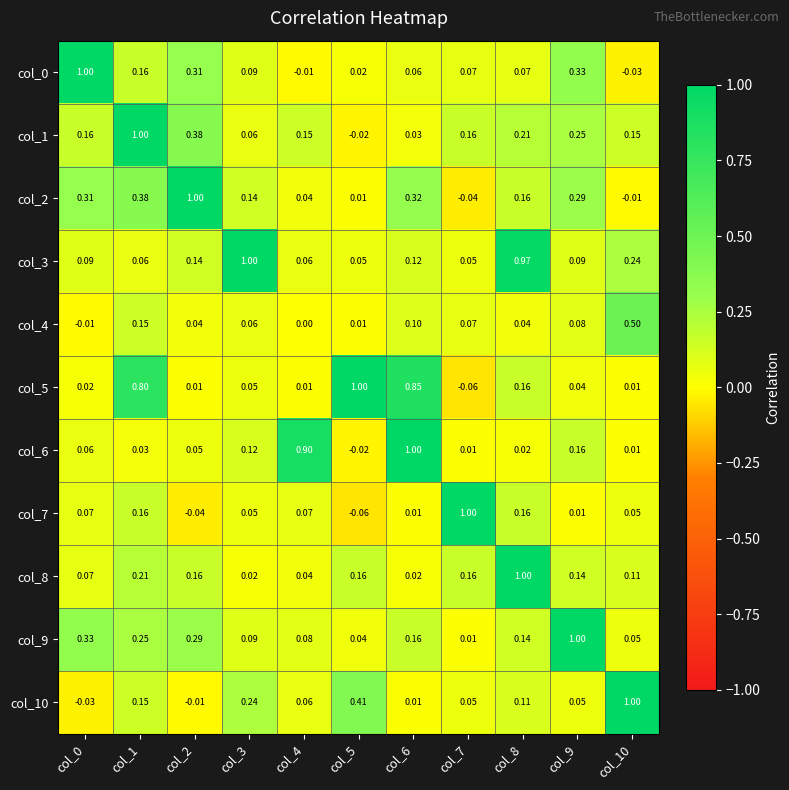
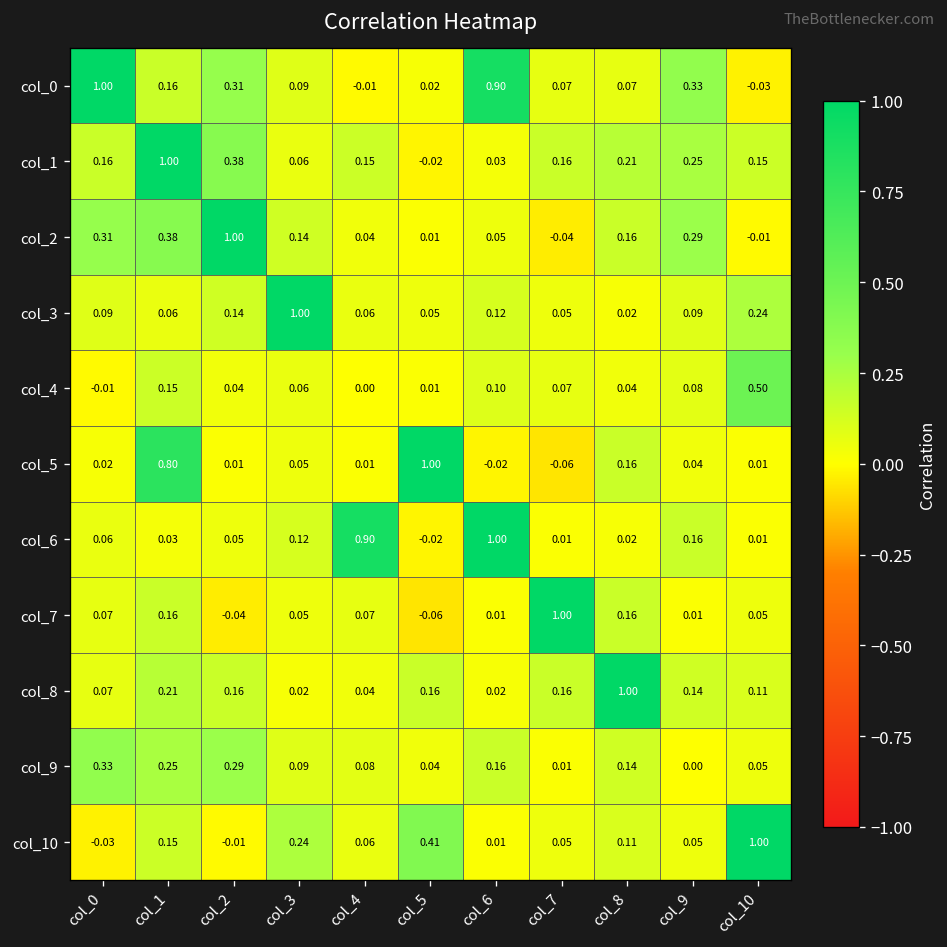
  {
    "col_0": {
      "col_0": 1.00,
      "col_1": 0.16,
      "col_2": 0.31,
      "col_3": 0.09,
      "col_4": -0.01,
      "col_5": 0.02,
-     "col_6": 0.06,
+     "col_6": 0.90,
      "col_7": 0.07,
      "col_8": 0.07,
      "col_9": 0.33,
      "col_10": -0.03
    },
    "col_1": {
      "col_0": 0.16,
      "col_1": 1.00,
      "col_2": 0.38,
      "col_3": 0.06,
      "col_4": 0.15,
      "col_5": -0.02,
      "col_6": 0.03,
      "col_7": 0.16,
      "col_8": 0.21,
      "col_9": 0.25,
      "col_10": 0.15
    },
    "col_2": {
      "col_0": 0.31,
      "col_1": 0.38,
      "col_2": 1.00,
      "col_3": 0.14,
      "col_4": 0.04,
      "col_5": 0.01,
-     "col_6": 0.32,
+     "col_6": 0.05,
      "col_7": -0.04,
      "col_8": 0.16,
      "col_9": 0.29,
      "col_10": -0.01
    },
    "col_3": {
      "col_0": 0.09,
      "col_1": 0.06,
      "col_2": 0.14,
      "col_3": 1.00,
      "col_4": 0.06,
      "col_5": 0.05,
      "col_6": 0.12,
      "col_7": 0.05,
-     "col_8": 0.97,
+     "col_8": 0.02,
      "col_9": 0.09,
      "col_10": 0.24
    },
    "col_4": {
      "col_0": -0.01,
      "col_1": 0.15,
      "col_2": 0.04,
      "col_3": 0.06,
      "col_4": 0.00,
      "col_5": 0.01,
      "col_6": 0.10,
      "col_7": 0.07,
      "col_8": 0.04,
      "col_9": 0.08,
      "col_10": 0.50
    },
    "col_5": {
      "col_0": 0.02,
      "col_1": 0.80,
      "col_2": 0.01,
      "col_3": 0.05,
      "col_4": 0.01,
      "col_5": 1.00,
-     "col_6": 0.85,
+     "col_6": -0.02,
      "col_7": -0.06,
      "col_8": 0.16,
      "col_9": 0.04,
      "col_10": 0.01
    },
    "col_6": {
      "col_0": 0.06,
      "col_1": 0.03,
      "col_2": 0.05,
      "col_3": 0.12,
      "col_4": 0.90,
      "col_5": -0.02,
      "col_6": 1.00,
      "col_7": 0.01,
      "col_8": 0.02,
      "col_9": 0.16,
      "col_10": 0.01
    },
    "col_7": {
      "col_0": 0.07,
      "col_1": 0.16,
      "col_2": -0.04,
      "col_3": 0.05,
      "col_4": 0.07,
      "col_5": -0.06,
      "col_6": 0.01,
      "col_7": 1.00,
      "col_8": 0.16,
      "col_9": 0.01,
      "col_10": 0.05
    },
    "col_8": {
      "col_0": 0.07,
      "col_1": 0.21,
      "col_2": 0.16,
      "col_3": 0.02,
      "col_4": 0.04,
      "col_5": 0.16,
      "col_6": 0.02,
      "col_7": 0.16,
      "col_8": 1.00,
      "col_9": 0.14,
      "col_10": 0.11
    },
    "col_9": {
      "col_0": 0.33,
      "col_1": 0.25,
      "col_2": 0.29,
      "col_3": 0.09,
      "col_4": 0.08,
      "col_5": 0.04,
      "col_6": 0.16,
      "col_7": 0.01,
      "col_8": 0.14,
-     "col_9": 1.00,
+     "col_9": 0.00,
      "col_10": 0.05
    },
    "col_10": {
      "col_0": -0.03,
      "col_1": 0.15,
      "col_2": -0.01,
      "col_3": 0.24,
      "col_4": 0.06,
      "col_5": 0.41,
      "col_6": 0.01,
      "col_7": 0.05,
      "col_8": 0.11,
      "col_9": 0.05,
      "col_10": 1.00
    }
  }
